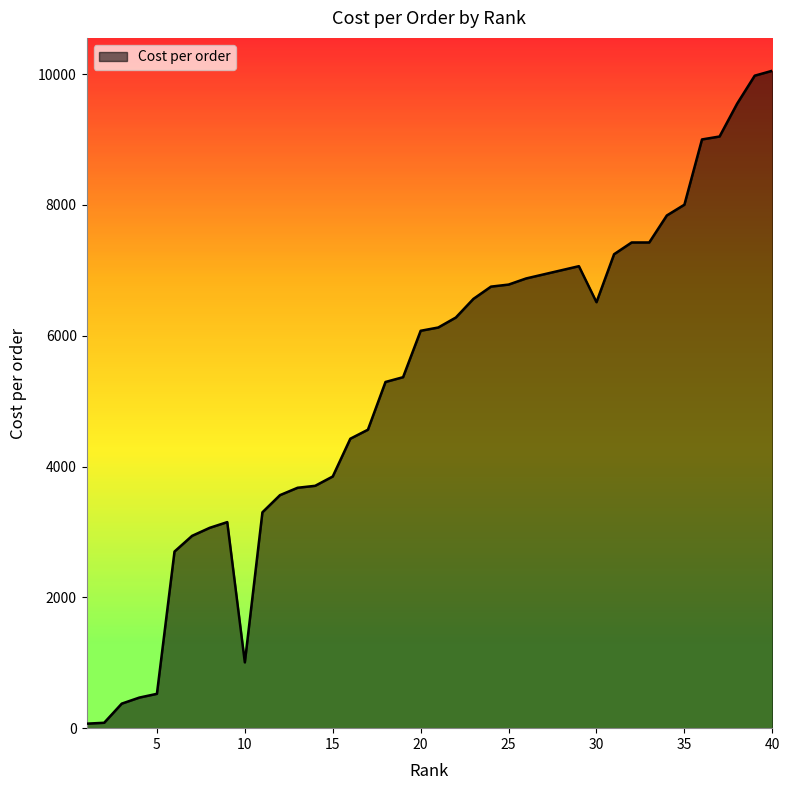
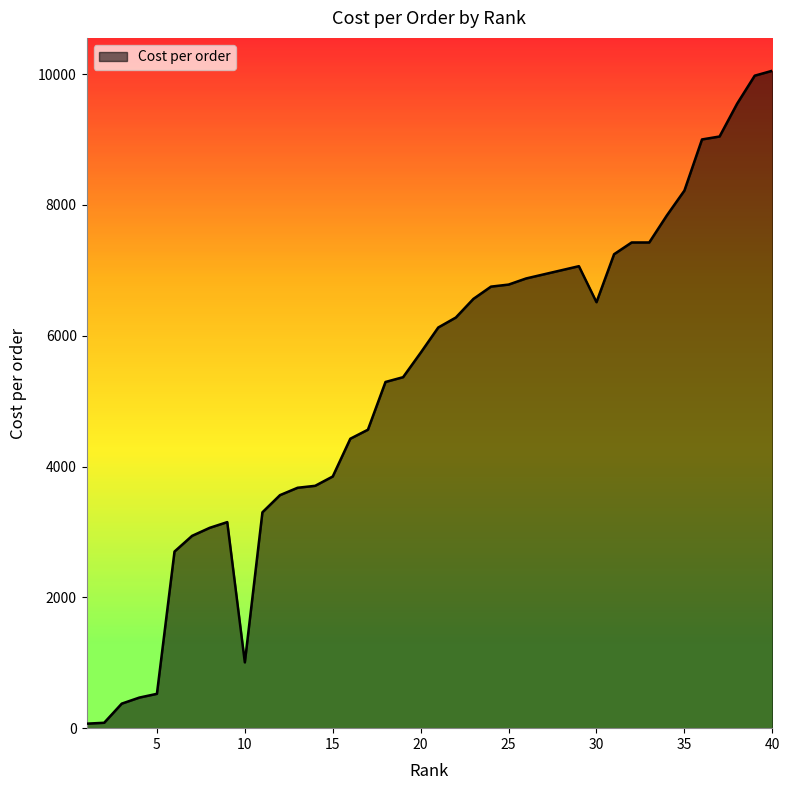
  {
    "5": 500,
    "10": 1000,
    "15": 3800,
-   "20": 6100,
+   "20": 5700,
    "25": 6800,
    "30": 6500,
-   "35": 8000,
+   "35": 8200,
    "40": 10100
  }
